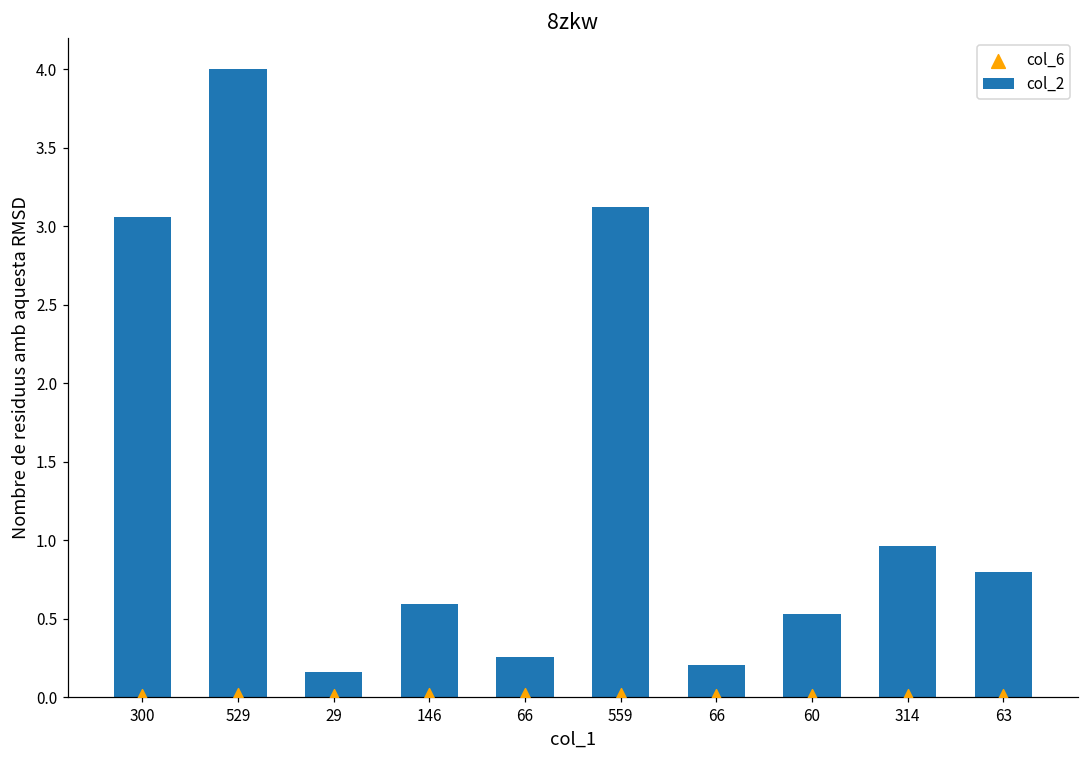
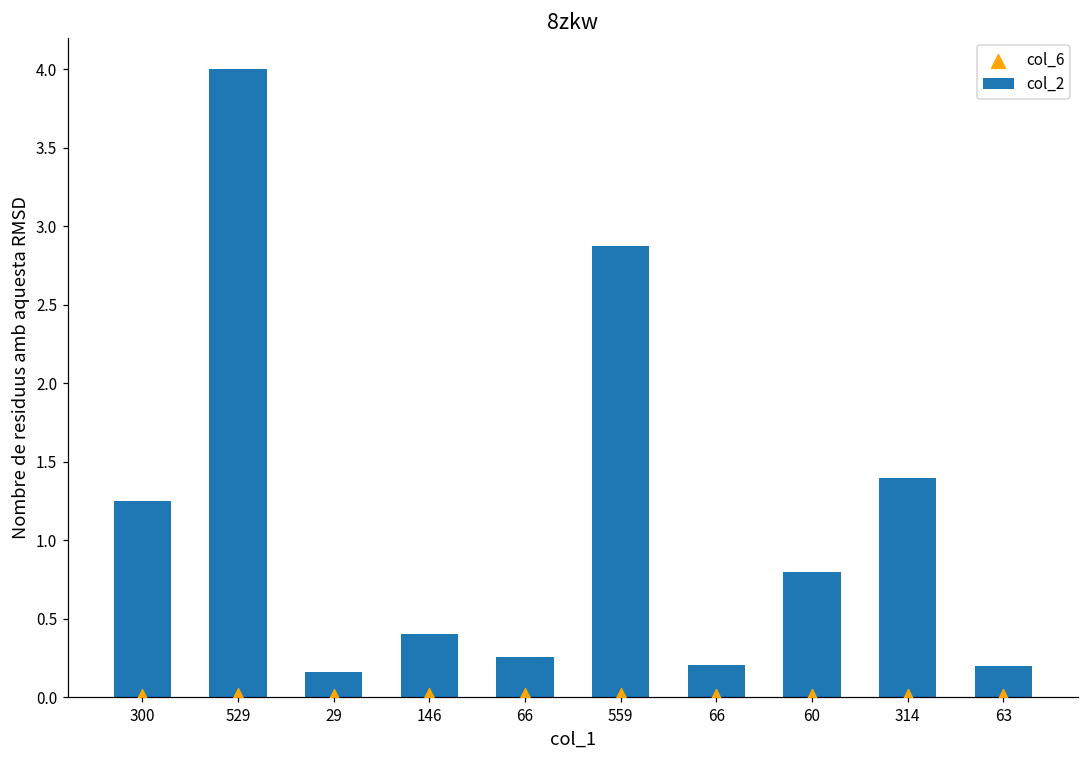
  {
    "col_2": {
-     "300": 3.06,
+     "300": 1.25,
      "529": 4.00,
      "29": 0.16,
-     "146": 0.59,
-     "559": 3.12,
-     "60": 0.53,
-     "314": 0.96,
-     "63": 0.80
+     "146": 0.40,
+     "559": 2.87,
+     "60": 0.80,
+     "314": 1.40,
+     "63": 0.20
    }
  }
